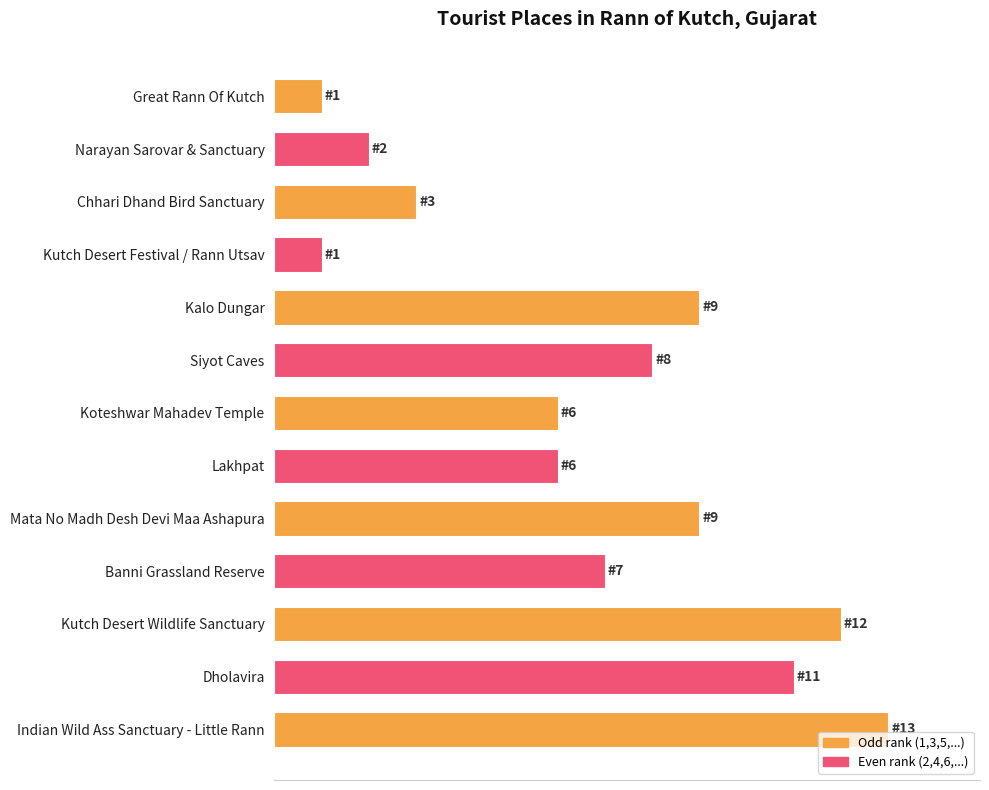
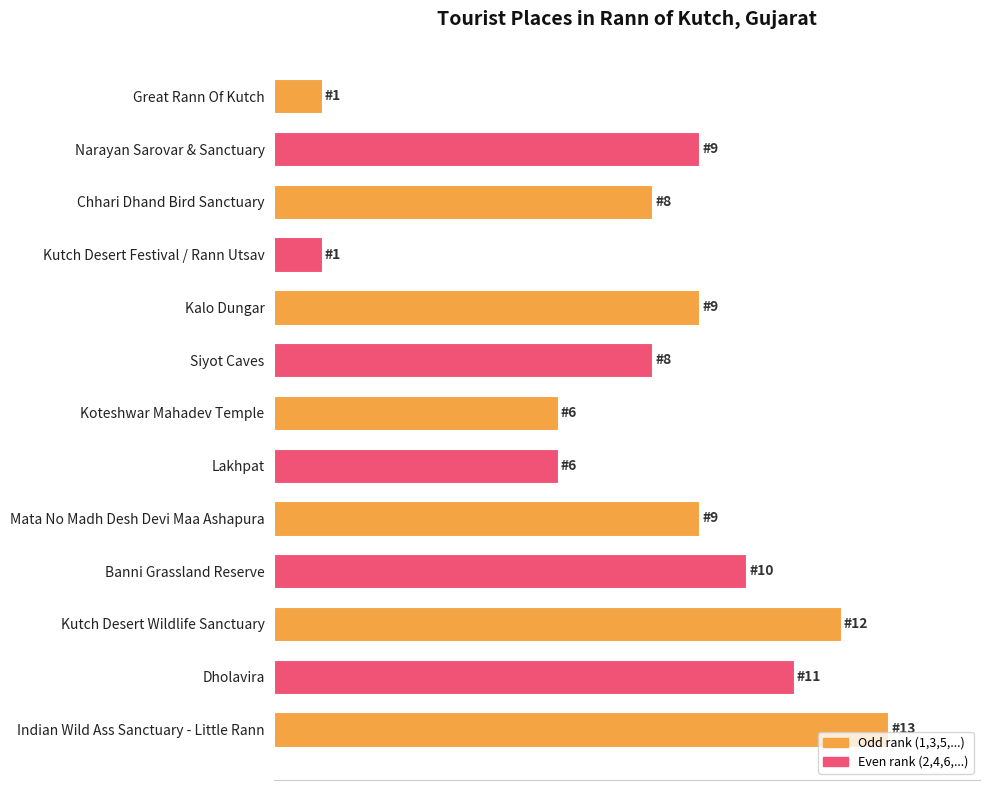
  {
-   "Narayan Sarovar & Sanctuary": 2,
-   "Chhari Dhand Bird Sanctuary": 3,
-   "Banni Grassland Reserve": 7
+   "Narayan Sarovar & Sanctuary": 9,
+   "Chhari Dhand Bird Sanctuary": 8,
+   "Banni Grassland Reserve": 10
  }
